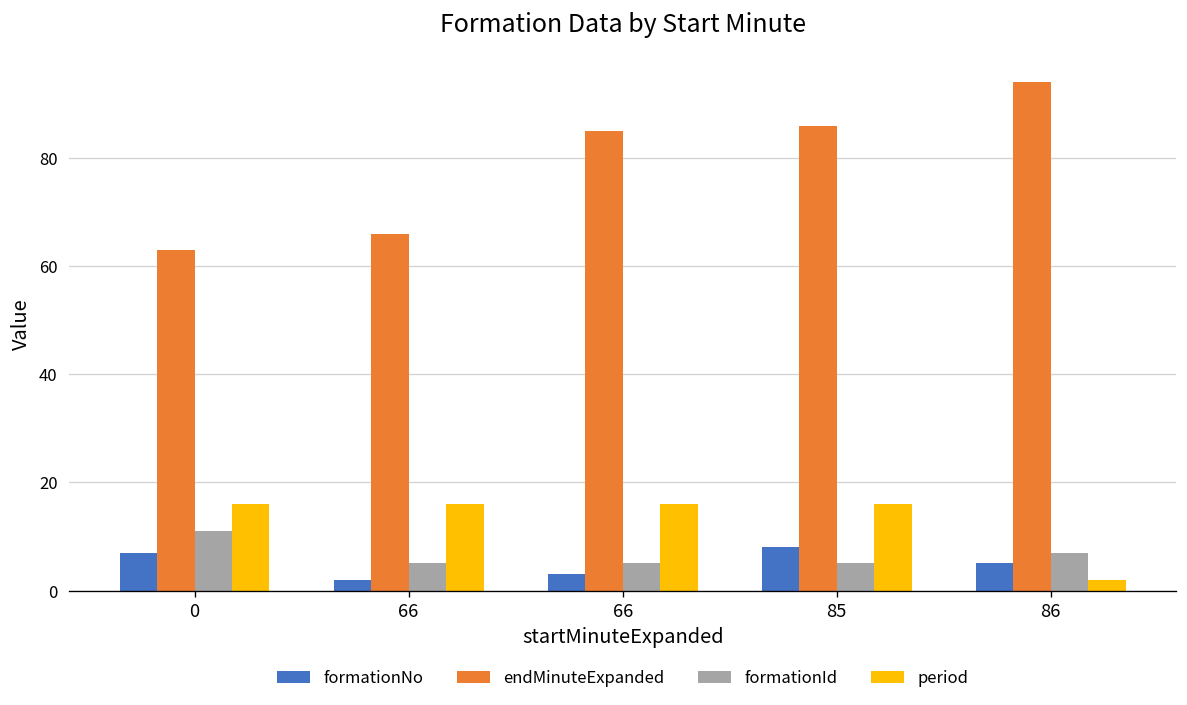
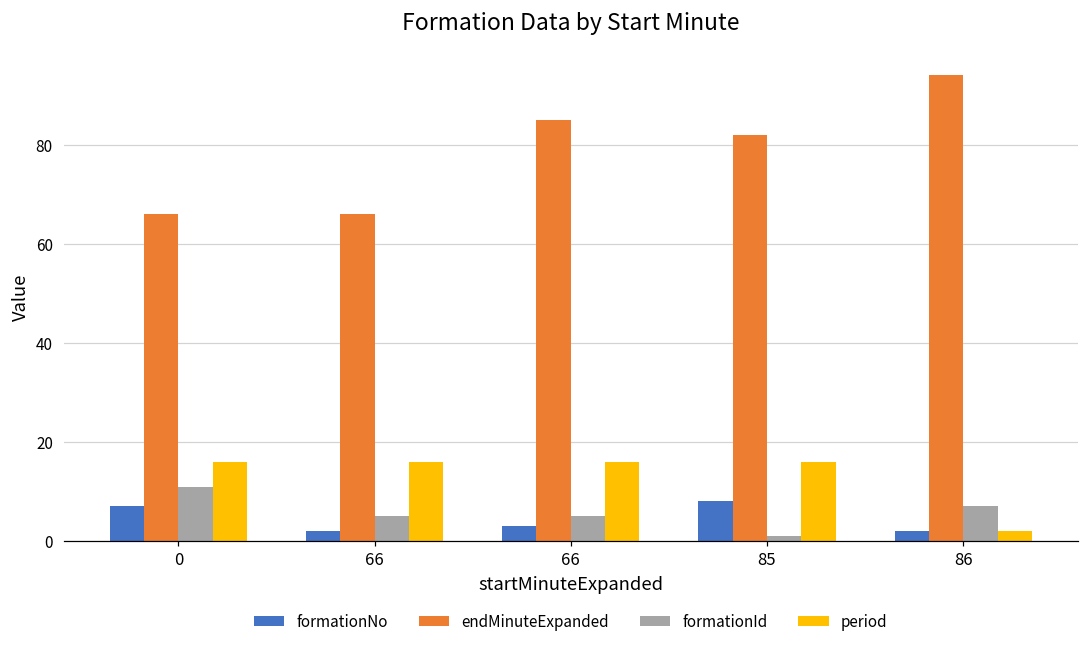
  {
    "formationNo": {
      "0": 7,
      "85": 8,
-     "86": 5
+     "86": 2
    },
    "endMinuteExpanded": {
-     "0": 63,
-     "85": 86,
+     "0": 66,
+     "85": 82,
      "86": 94
    },
    "formationId": {
      "0": 11,
-     "85": 5,
+     "85": 1,
      "86": 7
    },
    "period": {
      "0": 16,
      "85": 16,
      "86": 2
    }
  }
